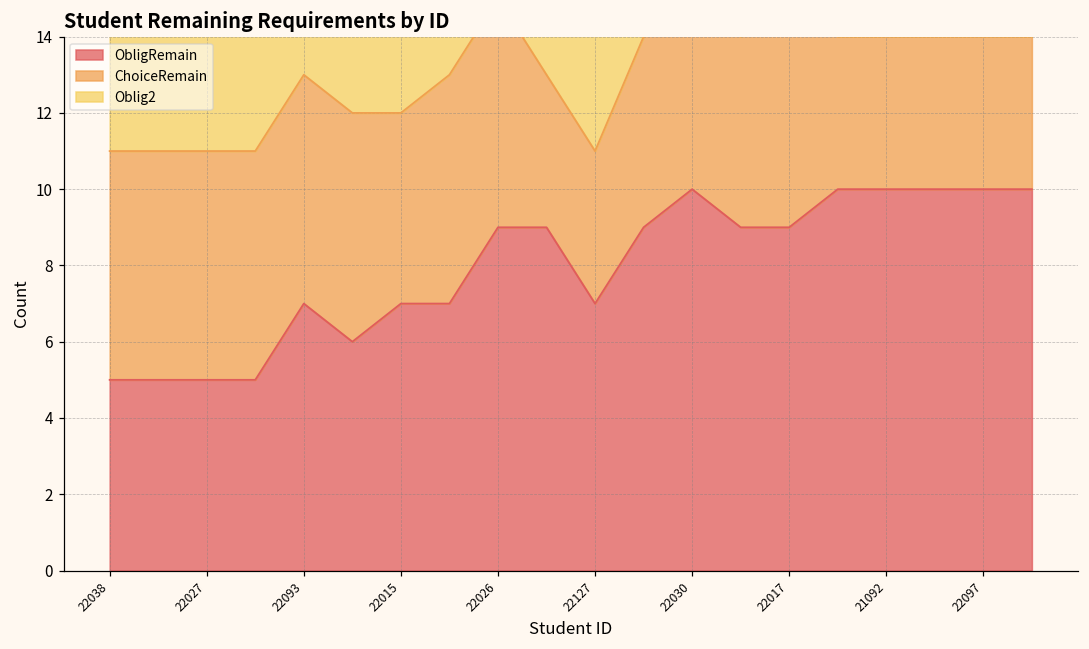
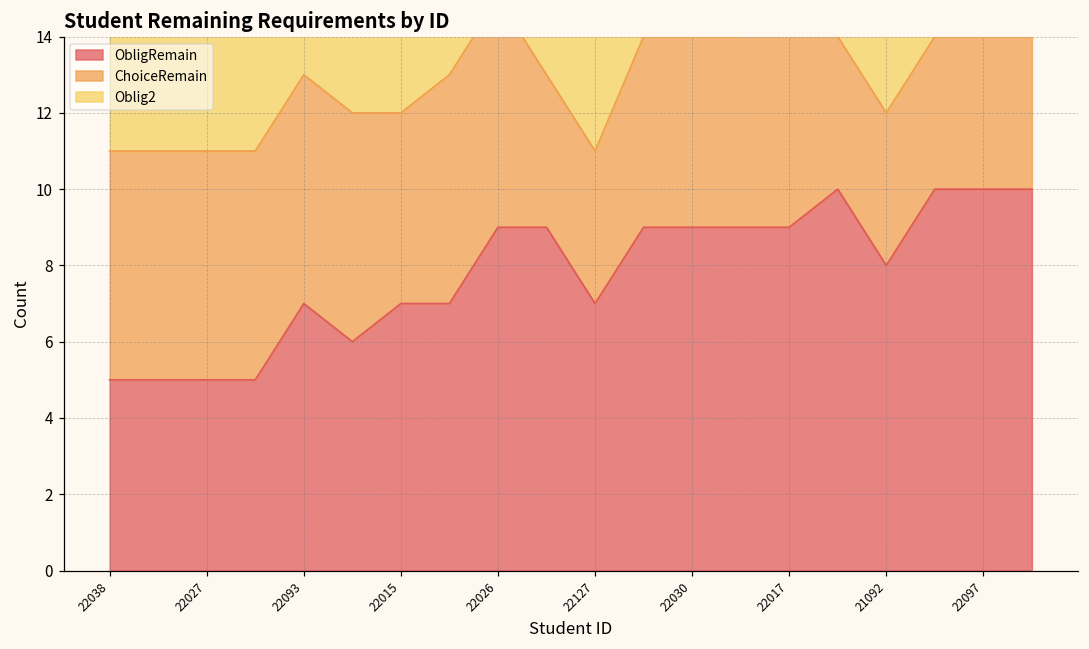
  {
    "ObligRemain": {
      "22038": 5,
      "22027": 5,
      "22093": 7,
      "22015": 7,
      "22026": 9,
      "22127": 7,
-     "22030": 10,
+     "22030": 9,
      "22017": 9,
-     "21092": 10,
+     "21092": 8,
      "22097": 10
    }
  }
